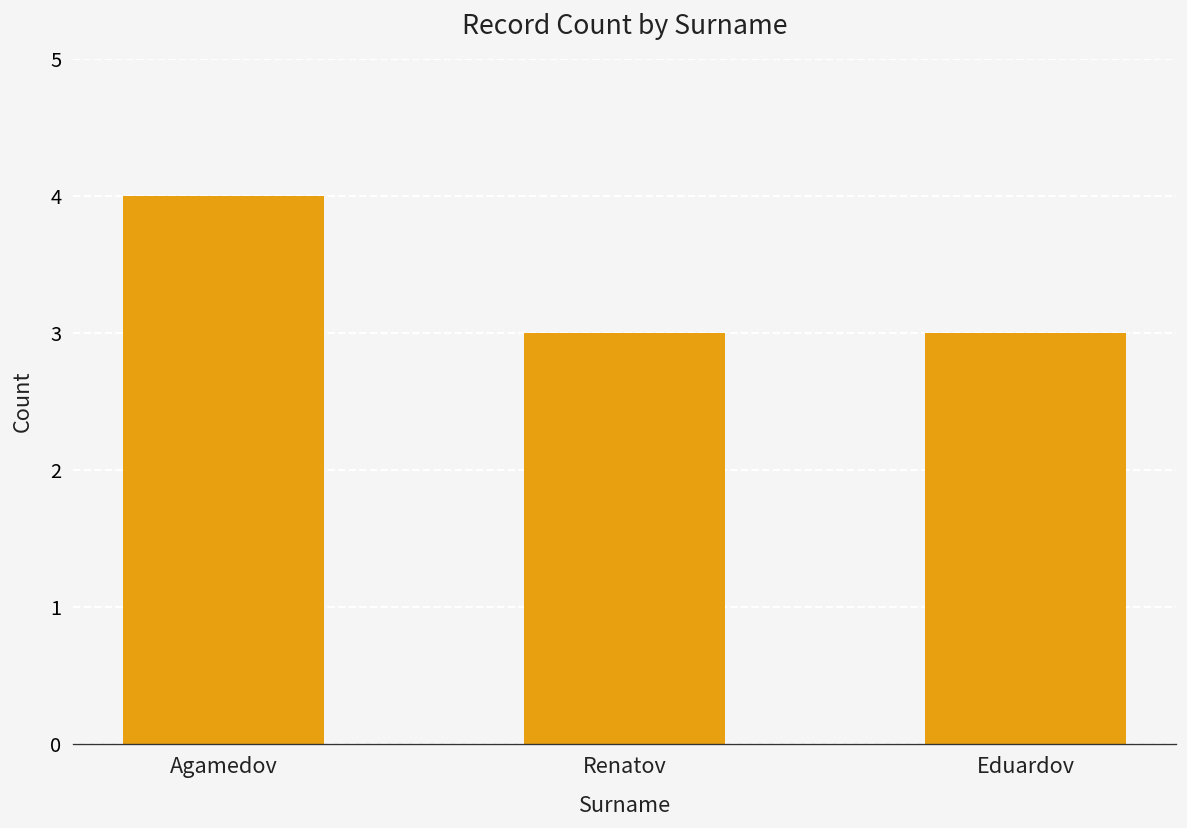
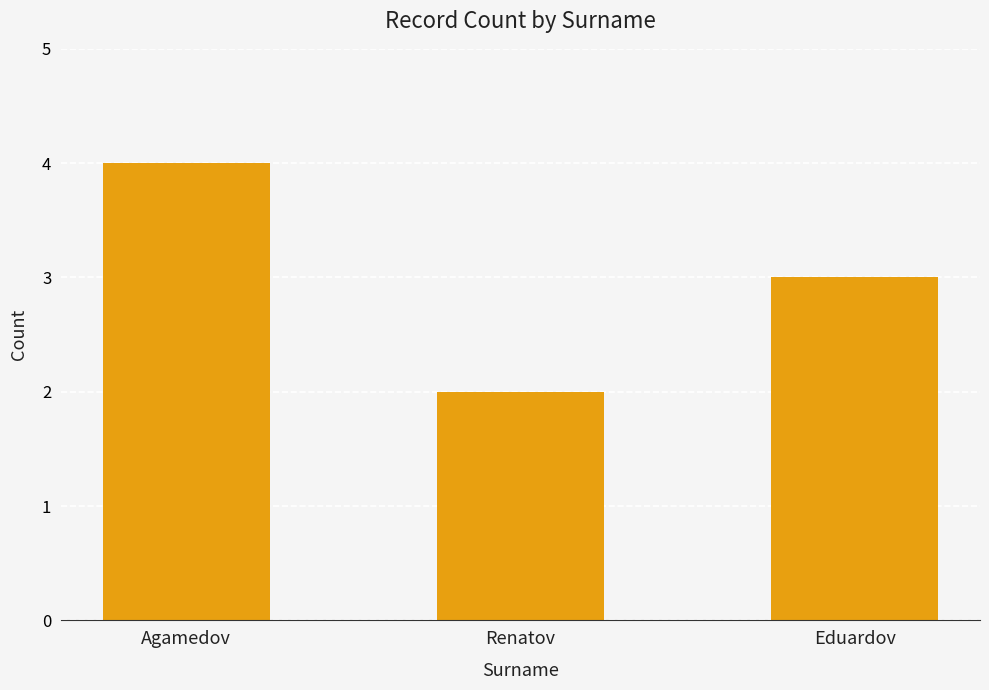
  {
    "Agamedov": 4,
-   "Renatov": 3,
+   "Renatov": 2,
    "Eduardov": 3
  }
